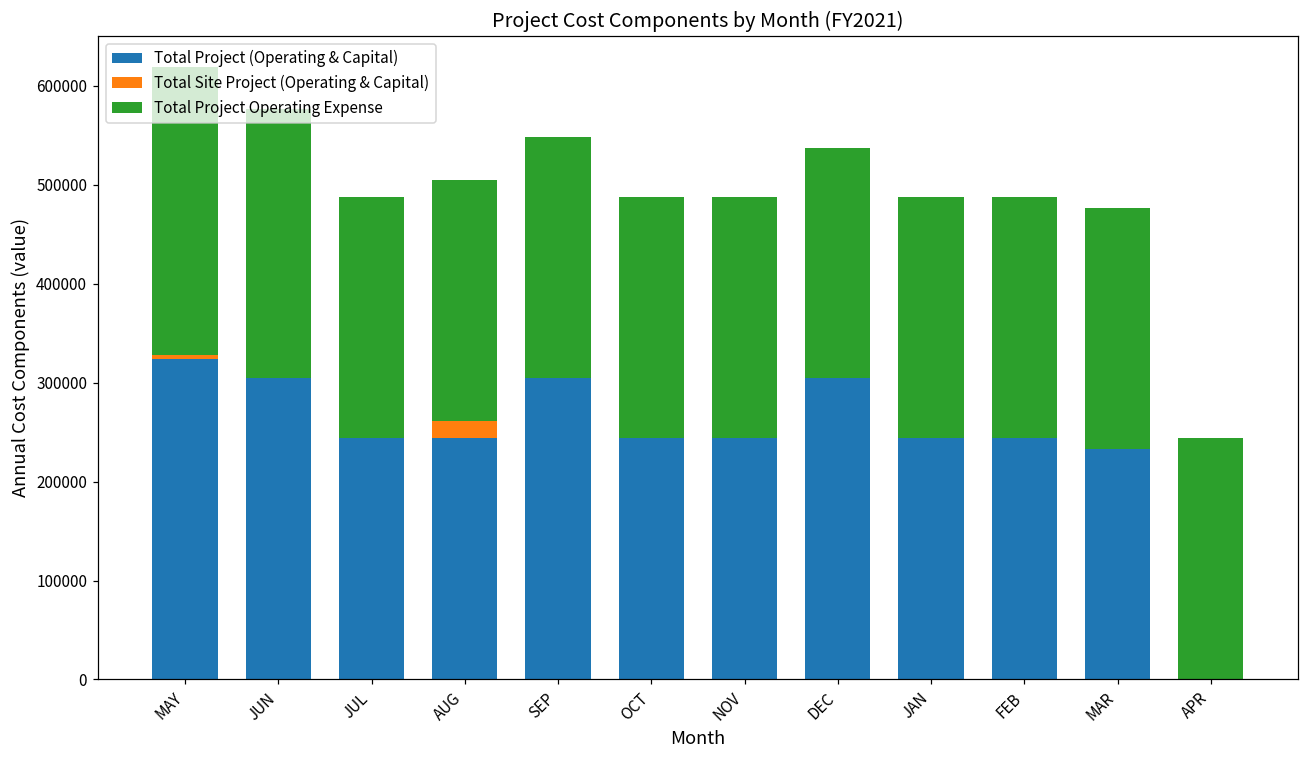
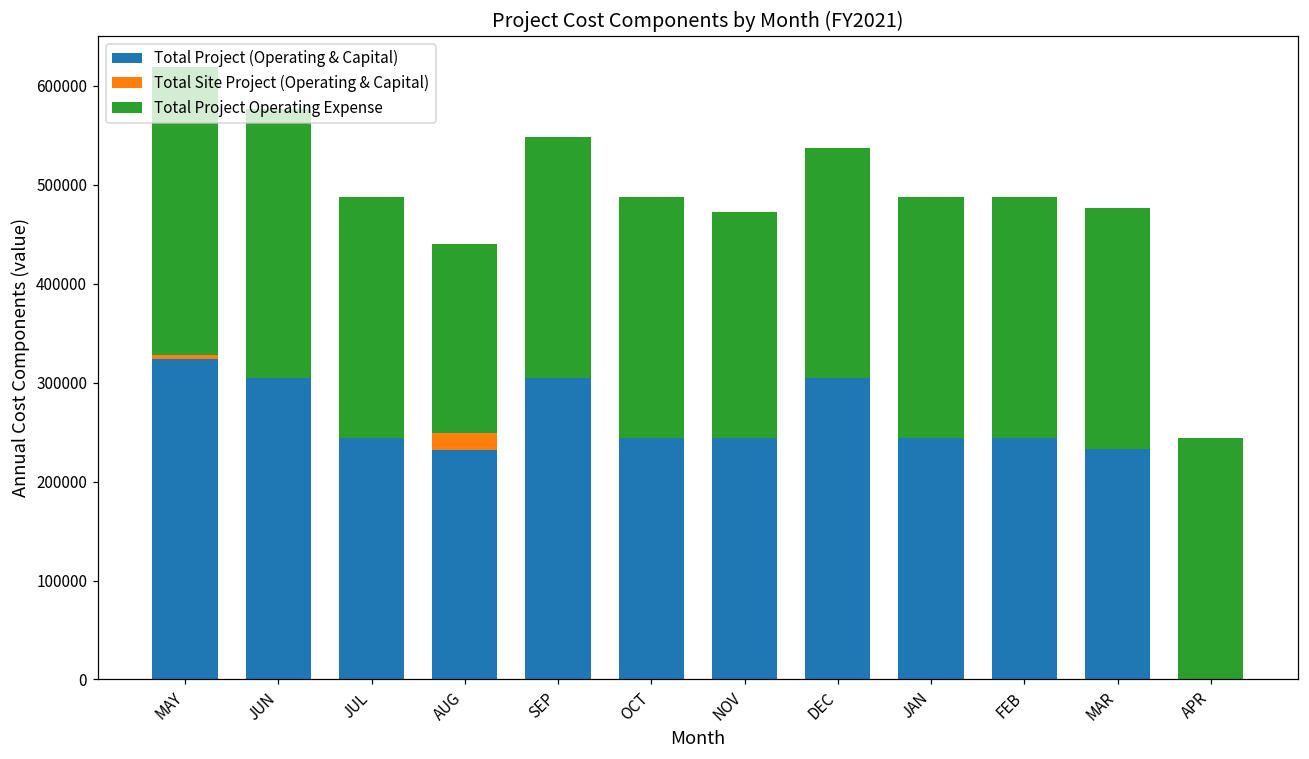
  {
    "Total Project (Operating & Capital)": {
      "MAY": 320000,
      "JUN": 300000,
      "JUL": 240000,
-     "AUG": 240000,
+     "AUG": 230000,
      "SEP": 300000,
      "OCT": 240000,
      "NOV": 240000,
      "DEC": 300000,
      "JAN": 240000,
      "FEB": 240000,
      "MAR": 230000,
      "APR": 0
    },
    "Total Site Project (Operating & Capital)": {
      "MAY": 0,
      "AUG": 20000
    },
    "Total Project Operating Expense": {
      "JUL": 240000,
-     "AUG": 240000,
+     "AUG": 190000,
      "SEP": 240000,
      "OCT": 240000,
-     "NOV": 240000,
+     "NOV": 230000,
      "DEC": 230000,
      "JAN": 240000,
      "FEB": 240000,
      "MAR": 240000,
      "APR": 240000
    }
  }
